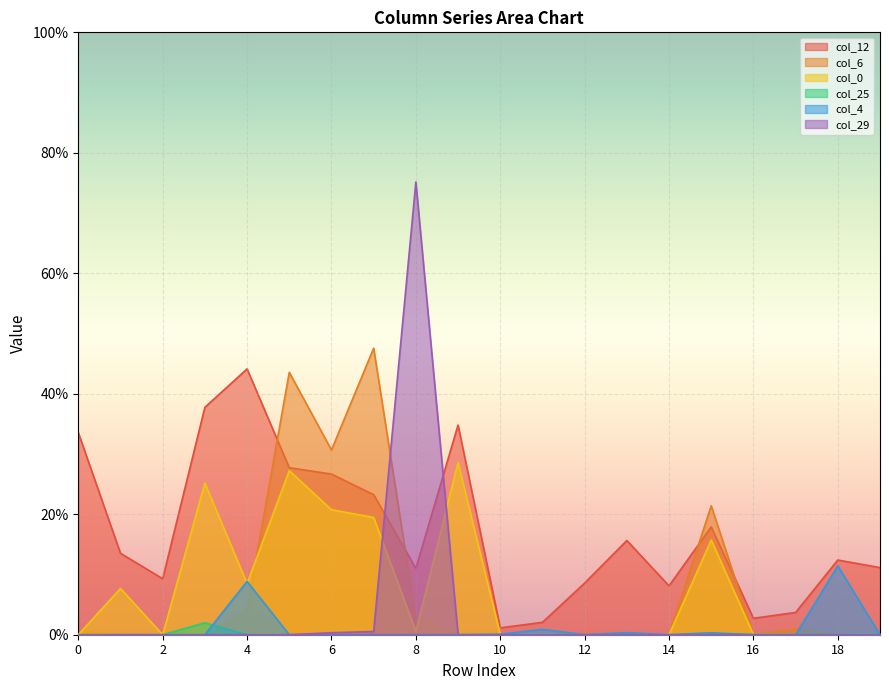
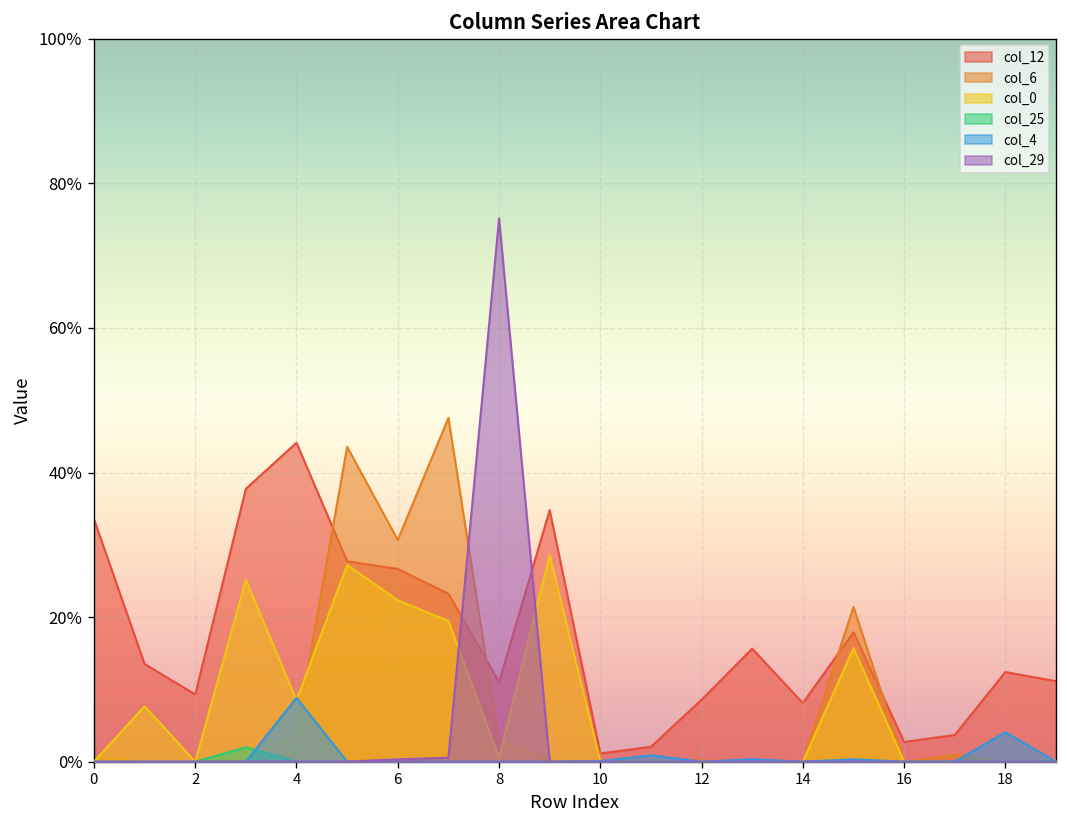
  {
    "col_0": {
-     "6": "21%",
+     "6": "22%",
      "8": "1%"
    },
    "col_4": {
-     "18": "11%"
+     "18": "4%"
    },
    "col_29": {
      "8": "75%"
    }
  }
